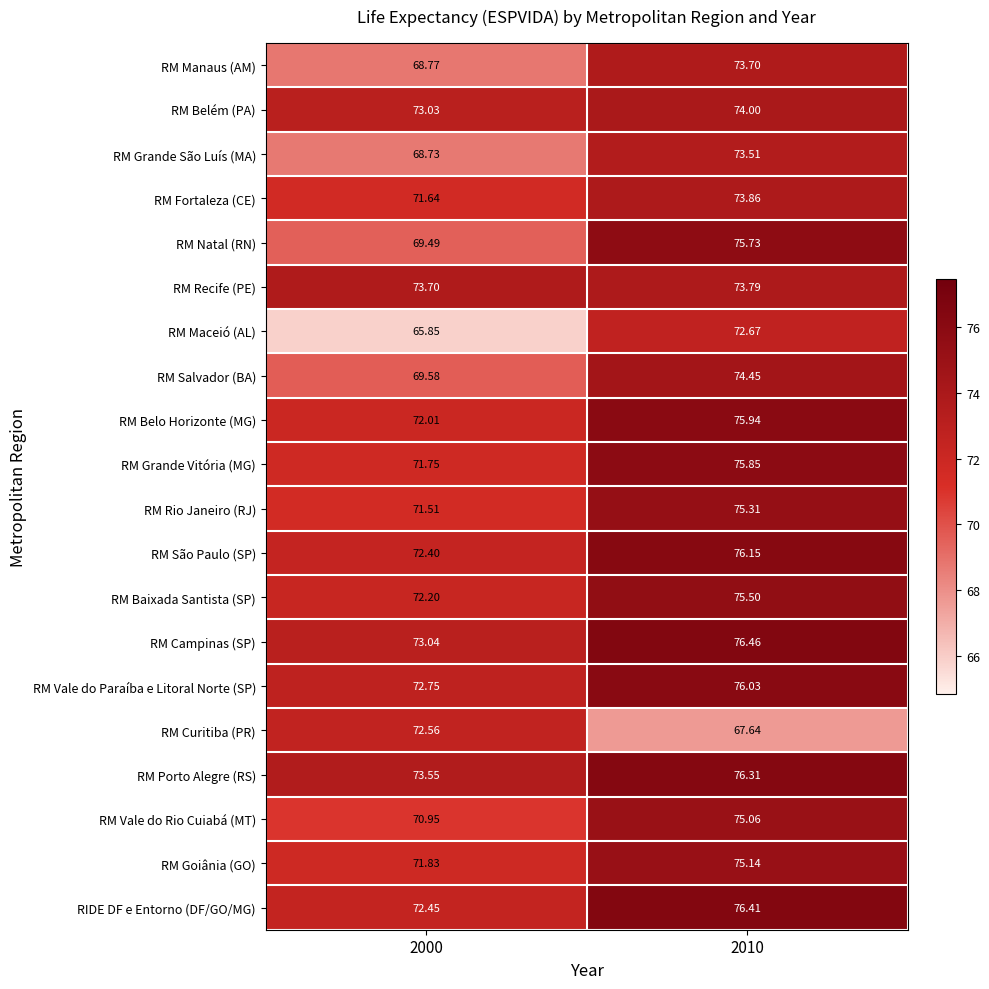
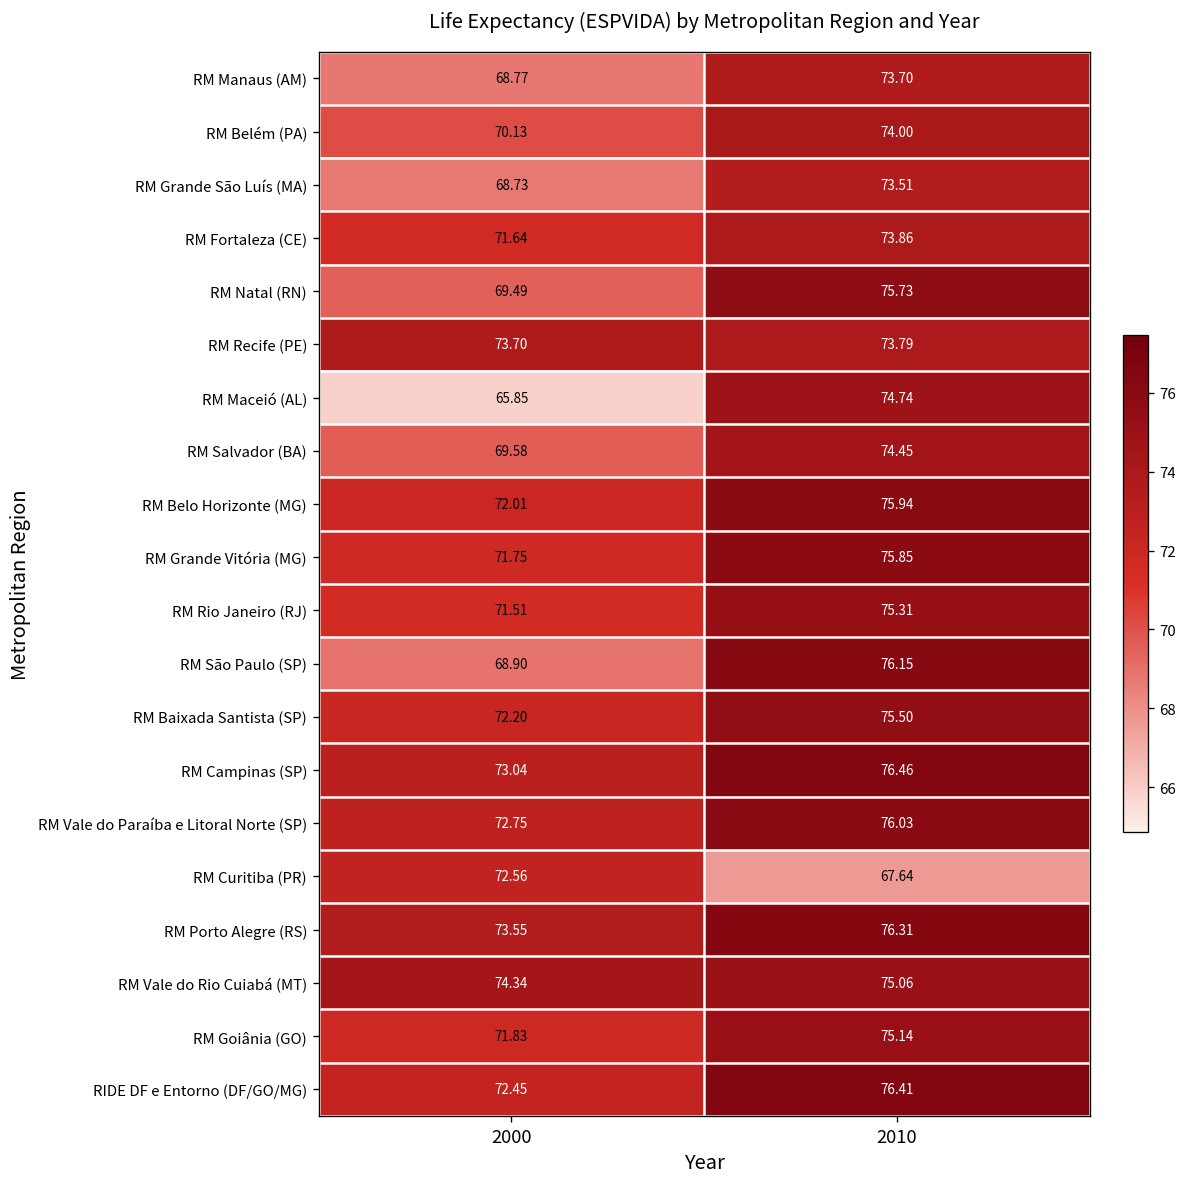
  {
    "RM Manaus (AM)": {
      "2000": 68.77,
      "2010": 73.70
    },
    "RM Belém (PA)": {
-     "2000": 73.03,
+     "2000": 70.13,
      "2010": 74.00
    },
    "RM Grande São Luís (MA)": {
      "2000": 68.73,
      "2010": 73.51
    },
    "RM Fortaleza (CE)": {
      "2000": 71.64,
      "2010": 73.86
    },
    "RM Natal (RN)": {
      "2000": 69.49,
      "2010": 75.73
    },
    "RM Recife (PE)": {
      "2000": 73.70,
      "2010": 73.79
    },
    "RM Maceió (AL)": {
      "2000": 65.85,
-     "2010": 72.67
+     "2010": 74.74
    },
    "RM Salvador (BA)": {
      "2000": 69.58,
      "2010": 74.45
    },
    "RM Belo Horizonte (MG)": {
      "2000": 72.01,
      "2010": 75.94
    },
    "RM Grande Vitória (MG)": {
      "2000": 71.75,
      "2010": 75.85
    },
    "RM Rio Janeiro (RJ)": {
      "2000": 71.51,
      "2010": 75.31
    },
    "RM São Paulo (SP)": {
-     "2000": 72.40,
+     "2000": 68.90,
      "2010": 76.15
    },
    "RM Baixada Santista (SP)": {
      "2000": 72.20,
      "2010": 75.50
    },
    "RM Campinas (SP)": {
      "2000": 73.04,
      "2010": 76.46
    },
    "RM Vale do Paraíba e Litoral Norte (SP)": {
      "2000": 72.75,
      "2010": 76.03
    },
    "RM Curitiba (PR)": {
      "2000": 72.56,
      "2010": 67.64
    },
    "RM Porto Alegre (RS)": {
      "2000": 73.55,
      "2010": 76.31
    },
    "RM Vale do Rio Cuiabá (MT)": {
-     "2000": 70.95,
+     "2000": 74.34,
      "2010": 75.06
    },
    "RM Goiânia (GO)": {
      "2000": 71.83,
      "2010": 75.14
    },
    "RIDE DF e Entorno (DF/GO/MG)": {
      "2000": 72.45,
      "2010": 76.41
    }
  }
